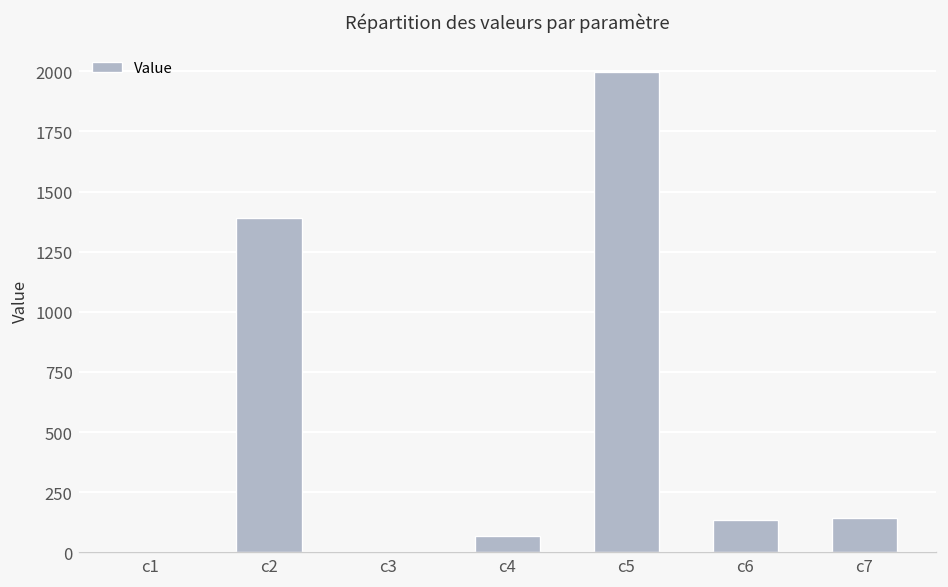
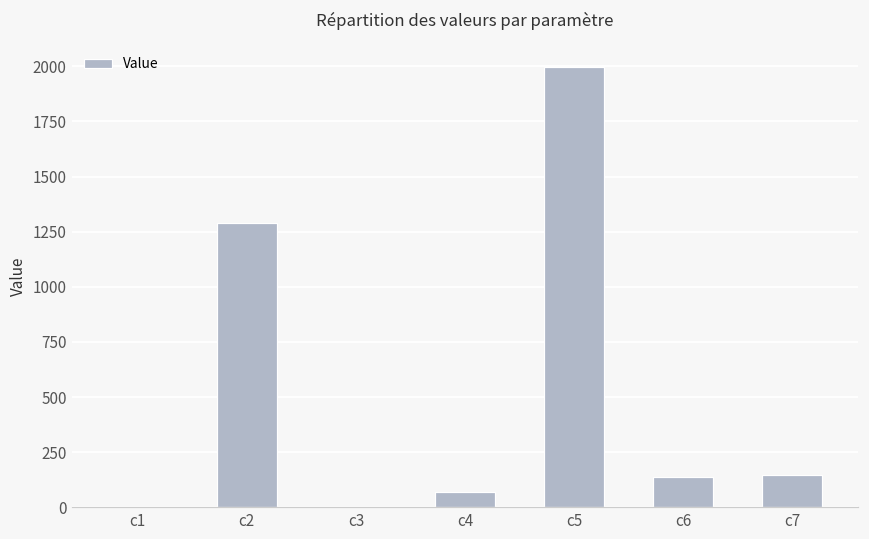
  {
-   "c2": 1390,
+   "c2": 1290,
    "c4": 70,
    "c5": 2000,
    "c6": 140,
    "c7": 140
  }
